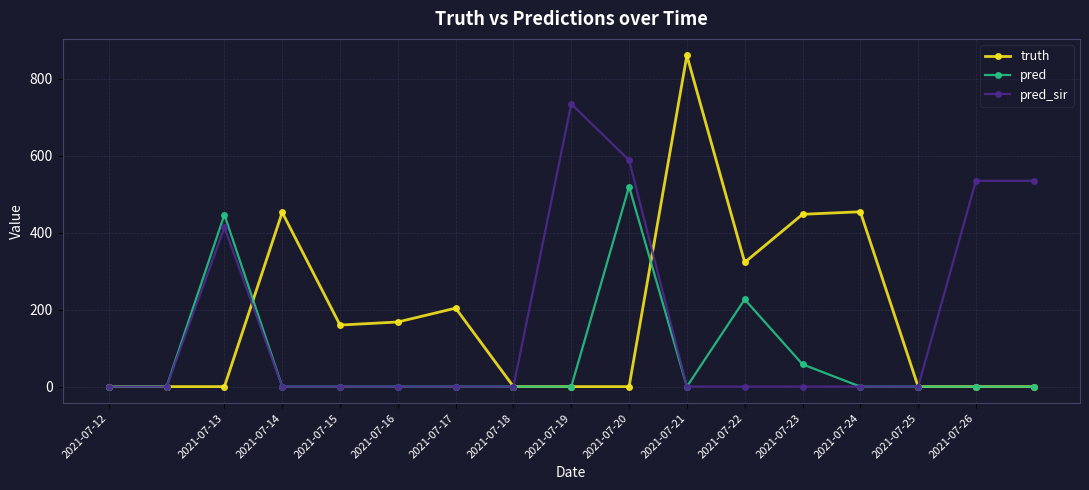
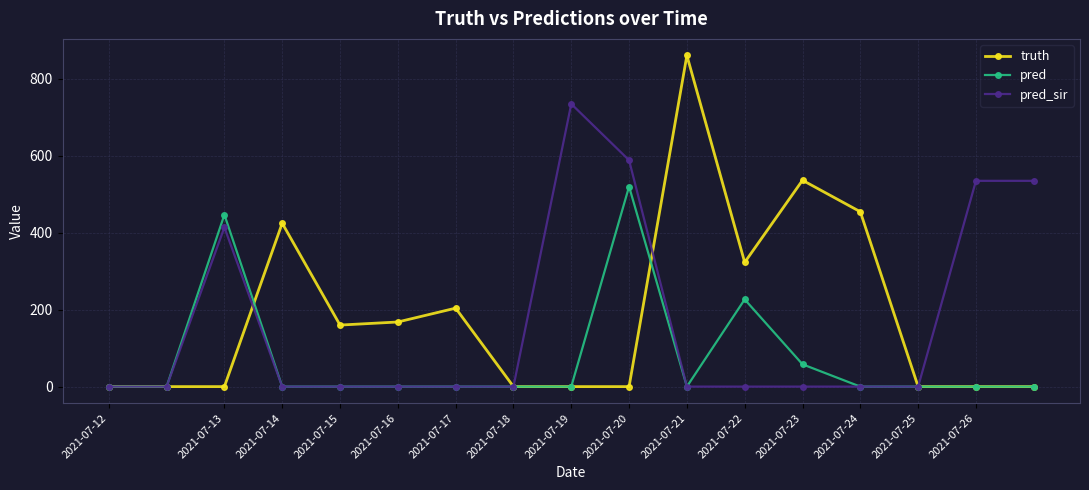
  {
    "truth": {
      "2021-07-13": 0,
-     "2021-07-14": 450,
+     "2021-07-14": 420,
      "2021-07-15": 160,
      "2021-07-16": 170,
      "2021-07-17": 200,
      "2021-07-20": 0,
      "2021-07-21": 860,
      "2021-07-22": 320,
-     "2021-07-23": 450,
+     "2021-07-23": 540,
      "2021-07-24": 450
    },
    "pred": {
      "2021-07-13": 450,
      "2021-07-20": 520,
      "2021-07-22": 230,
      "2021-07-23": 60
    },
    "pred_sir": {
      "2021-07-13": 410,
      "2021-07-19": 740,
      "2021-07-20": 590,
      "2021-07-22": 0,
      "2021-07-23": 0
    }
  }
